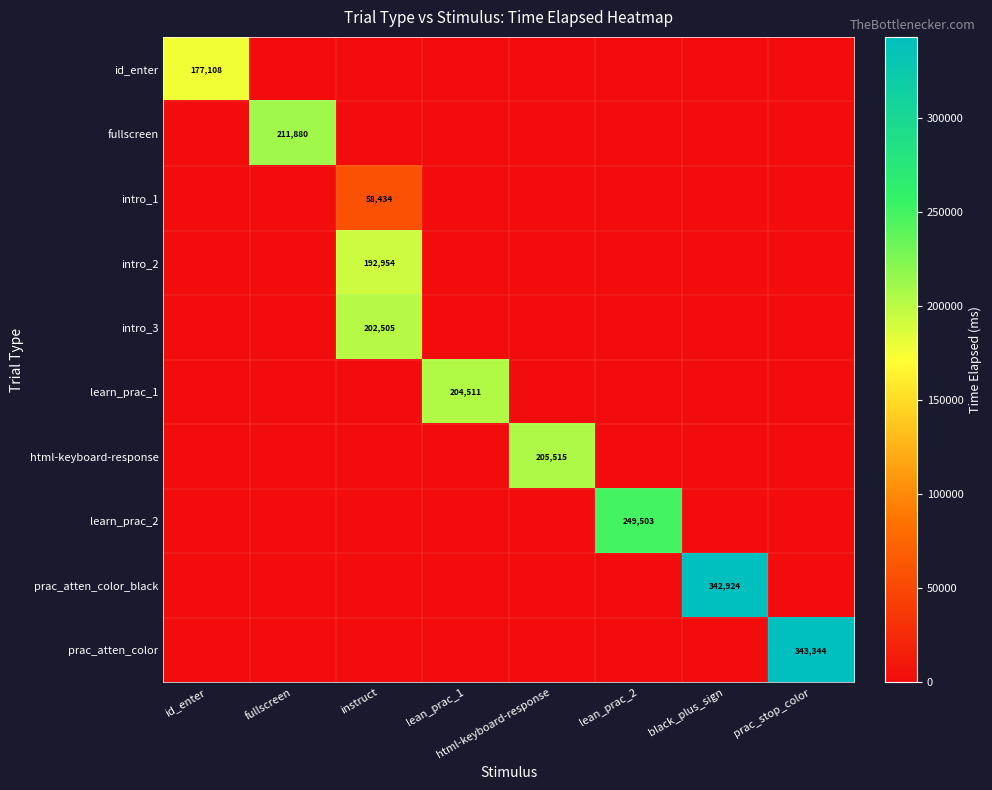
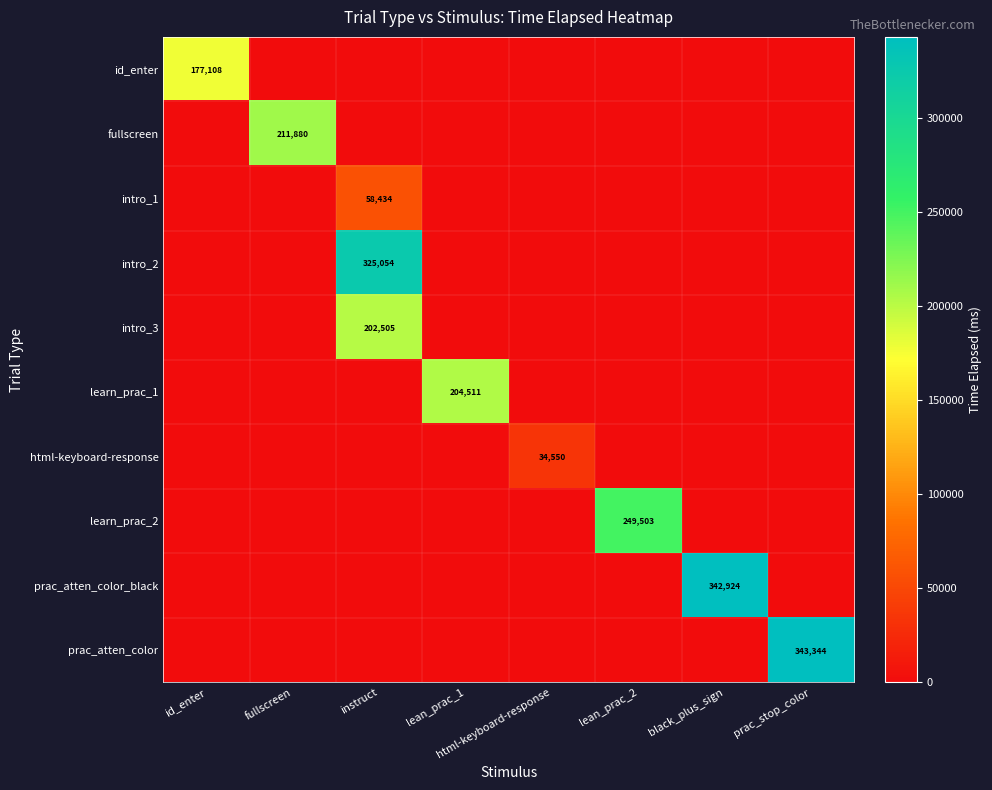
  {
    "id_enter": {
      "id_enter": "177,108"
    },
    "fullscreen": {
      "fullscreen": "211,880"
    },
    "intro_1": {
      "instruct": "58,434"
    },
    "intro_2": {
-     "instruct": "192,954"
+     "instruct": "325,054"
    },
    "intro_3": {
      "instruct": "202,505"
    },
    "learn_prac_1": {
      "lean_prac_1": "204,511"
    },
    "html-keyboard-response": {
-     "html-keyboard-response": "205,515"
+     "html-keyboard-response": "34,550"
    },
    "learn_prac_2": {
      "lean_prac_2": "249,503"
    },
    "prac_atten_color_black": {
      "black_plus_sign": "342,924"
    },
    "prac_atten_color": {
      "prac_stop_color": "343,344"
    }
  }
